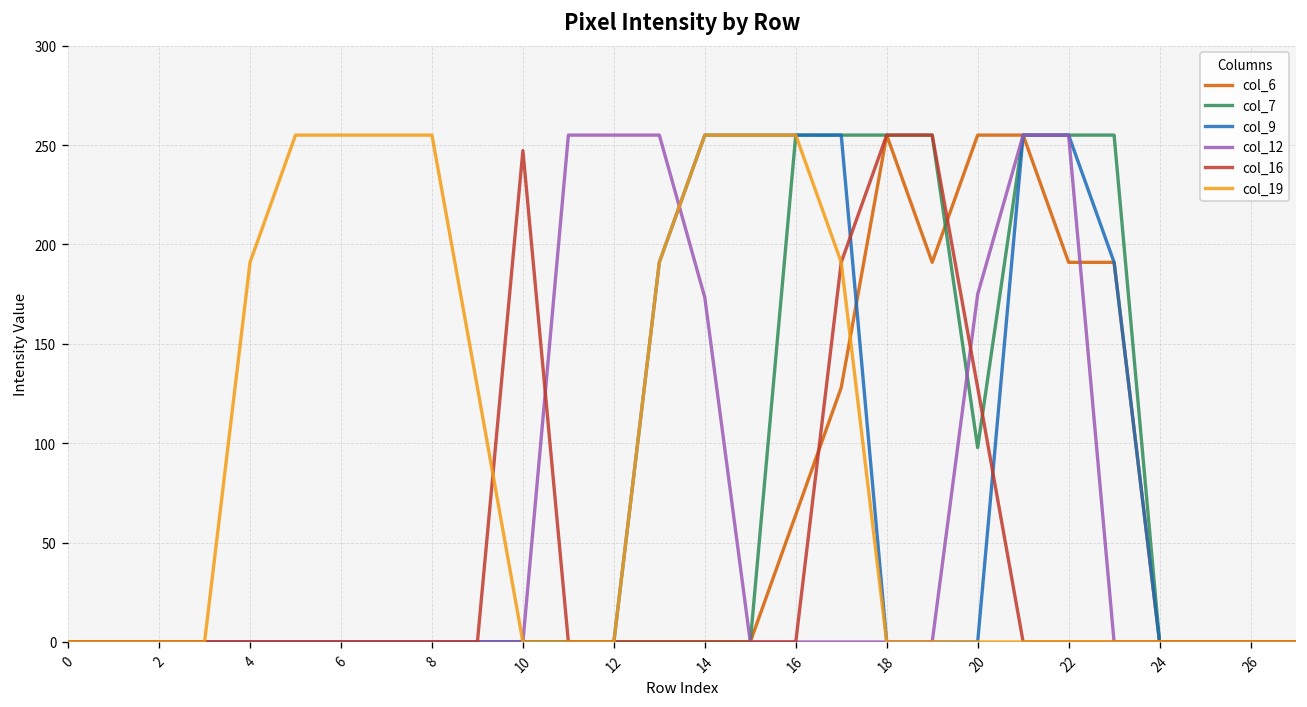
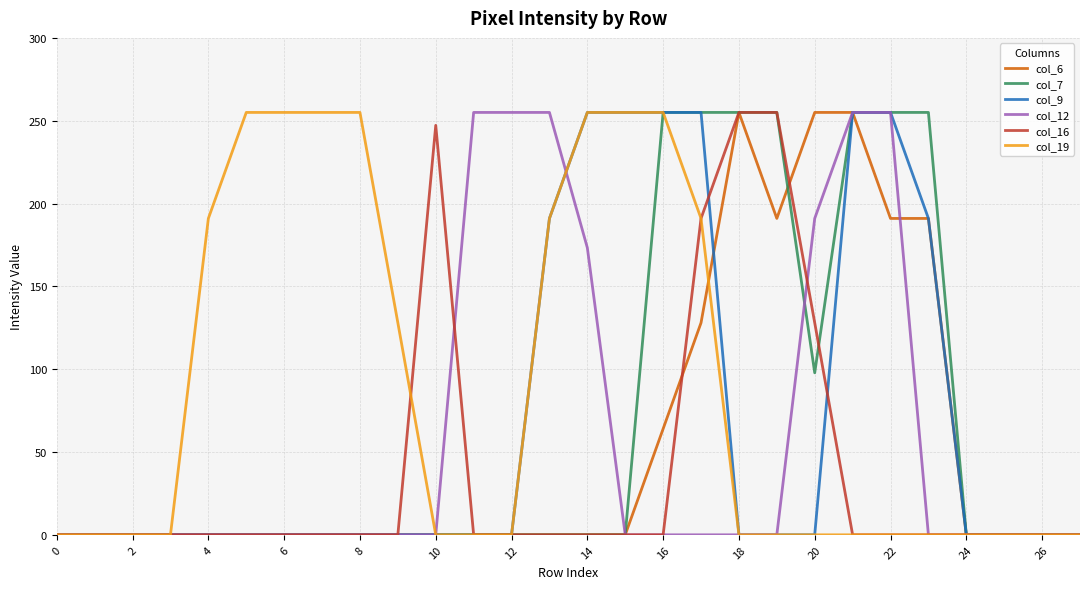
  {
    "col_6": {
      "16": 64,
      "20": 255,
      "22": 191
    },
    "col_7": {
      "20": 98
    },
    "col_12": {
      "12": 255,
      "14": 173,
-     "20": 175
+     "20": 191
    },
    "col_16": {
      "10": 247,
      "20": 128
    },
    "col_19": {
      "4": 191,
      "6": 255,
      "8": 255
    }
  }
